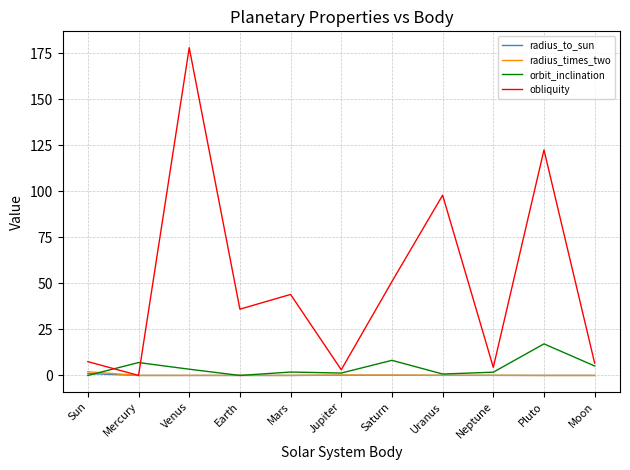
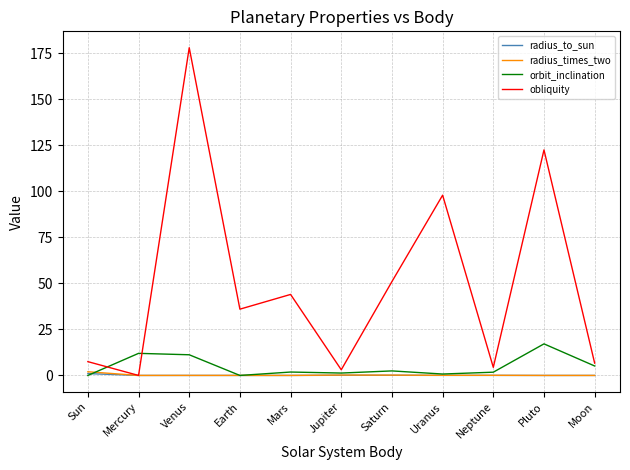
  {
    "orbit_inclination": {
-     "Mercury": 7,
-     "Venus": 3,
+     "Mercury": 12,
+     "Venus": 11,
      "Mars": 2,
-     "Saturn": 8,
+     "Saturn": 2,
      "Neptune": 2,
      "Pluto": 17,
      "Moon": 5
    },
    "obliquity": {
      "Sun": 8,
      "Venus": 178,
      "Earth": 36,
      "Mars": 44,
      "Jupiter": 3,
      "Saturn": 51,
      "Uranus": 98,
      "Neptune": 4,
      "Pluto": 123,
      "Moon": 7
    }
  }
